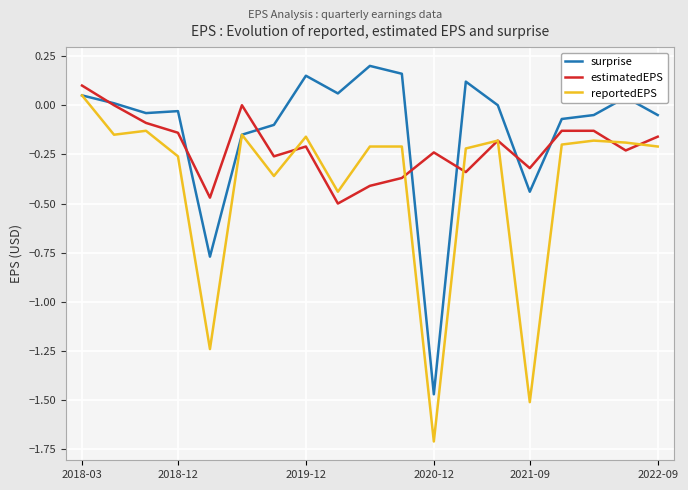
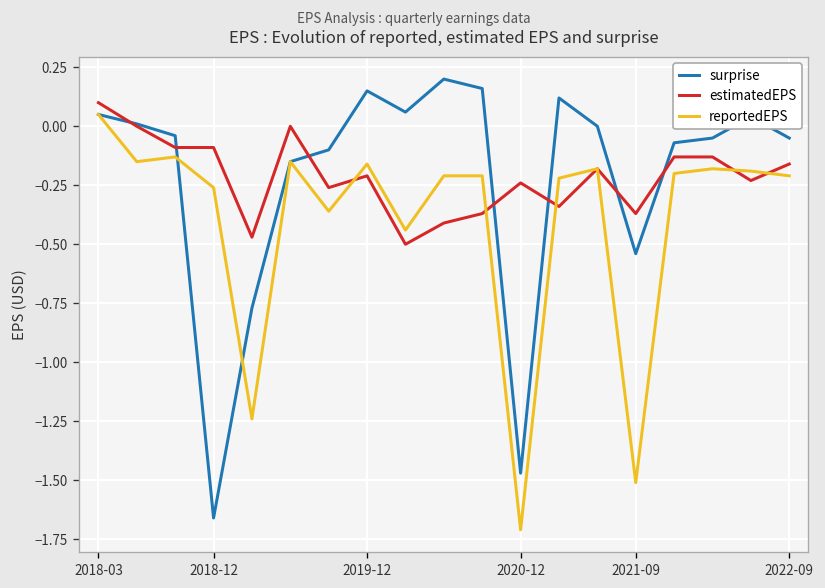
  {
    "surprise": {
-     "2018-12": -0.03,
+     "2018-12": -1.66,
      "2019-12": 0.15,
      "2020-12": -1.47,
-     "2021-09": -0.44,
+     "2021-09": -0.54,
      "2022-09": -0.05
    },
    "estimatedEPS": {
      "2018-03": 0.10,
-     "2018-12": -0.14,
+     "2018-12": -0.09,
      "2019-12": -0.21,
      "2020-12": -0.24,
-     "2021-09": -0.32,
+     "2021-09": -0.37,
      "2022-09": -0.16
    },
    "reportedEPS": {
      "2018-12": -0.26,
      "2019-12": -0.16,
      "2020-12": -1.71,
      "2021-09": -1.51,
      "2022-09": -0.21
    }
  }
